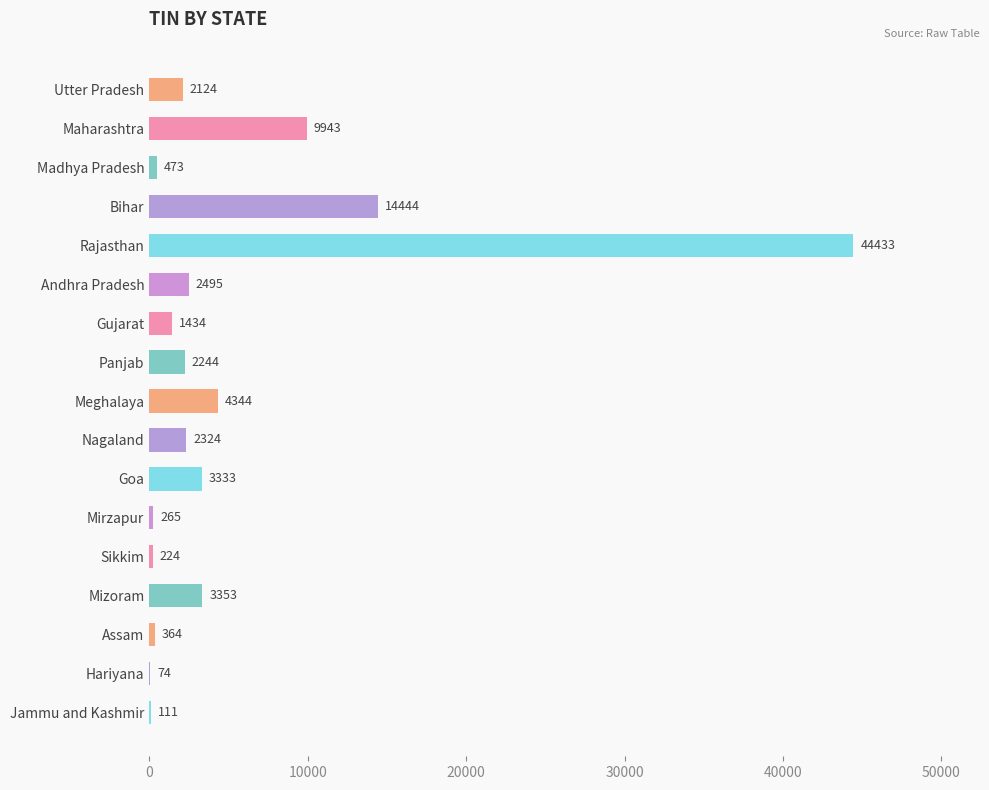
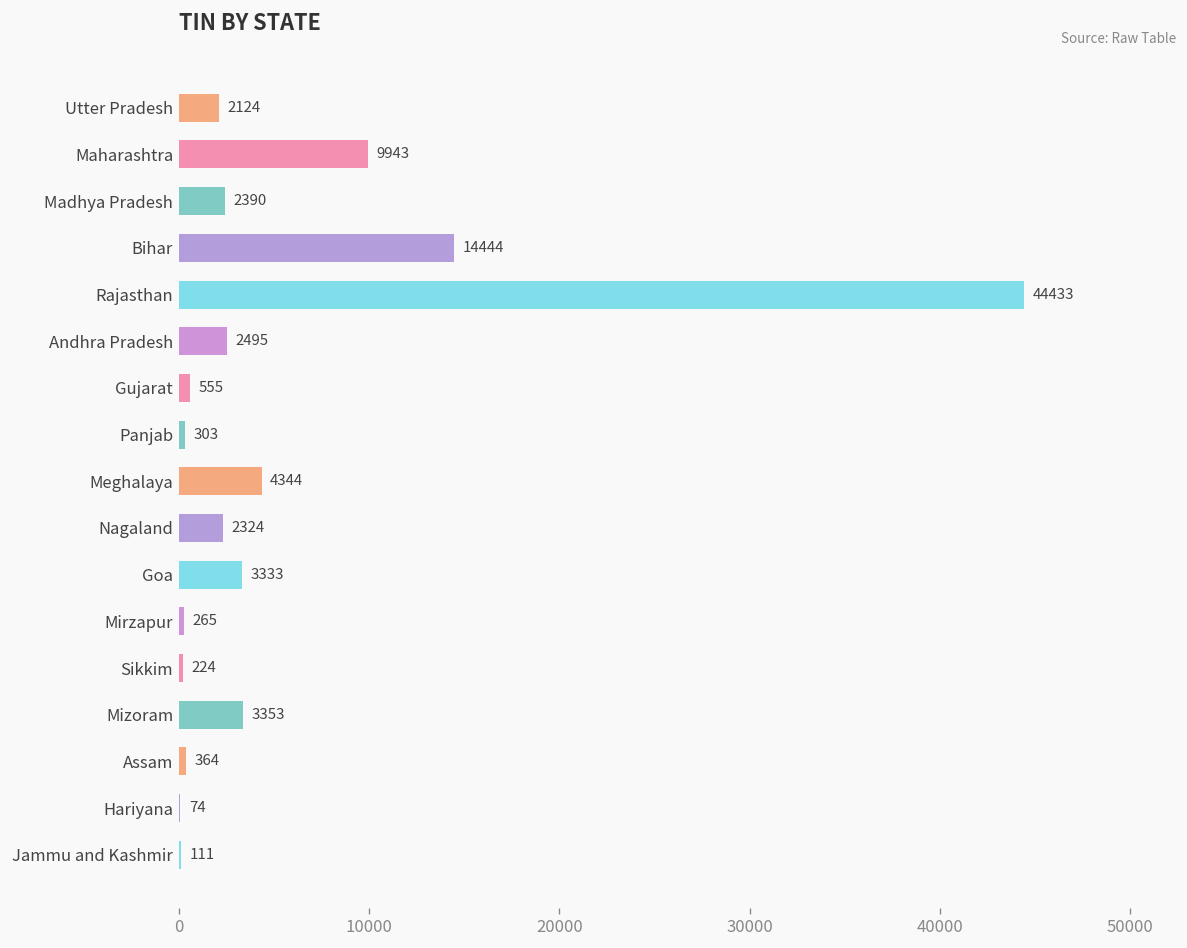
  {
    "Utter Pradesh": 2124,
    "Maharashtra": 9943,
-   "Madhya Pradesh": 473,
+   "Madhya Pradesh": 2390,
    "Bihar": 14444,
    "Rajasthan": 44433,
    "Andhra Pradesh": 2495,
-   "Gujarat": 1434,
-   "Panjab": 2244,
+   "Gujarat": 555,
+   "Panjab": 303,
    "Meghalaya": 4344,
    "Nagaland": 2324,
    "Goa": 3333,
    "Mirzapur": 265,
    "Sikkim": 224,
    "Mizoram": 3353,
    "Assam": 364,
    "Hariyana": 74,
    "Jammu and Kashmir": 111
  }
